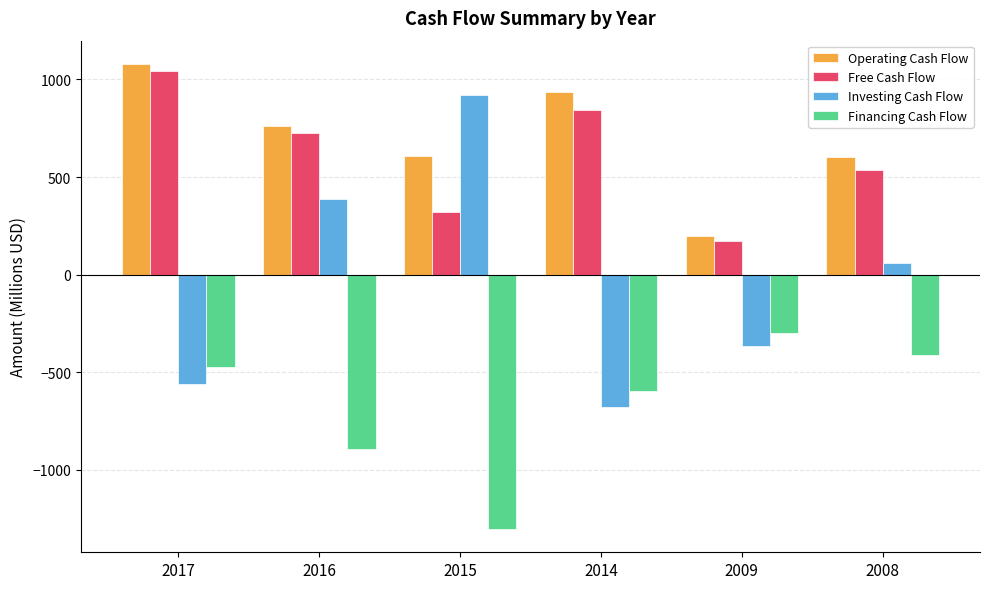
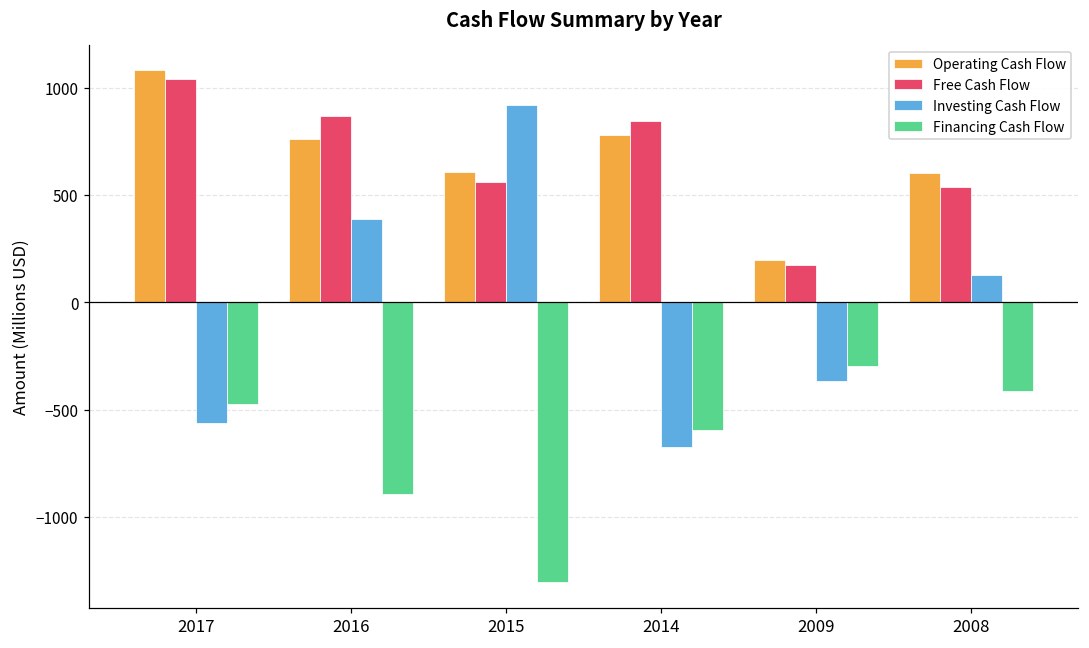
  {
    "Operating Cash Flow": {
      "2017": 1080,
      "2016": 760,
      "2015": 610,
-     "2014": 940,
+     "2014": 780,
      "2009": 200,
      "2008": 600
    },
    "Free Cash Flow": {
      "2017": 1040,
-     "2016": 730,
-     "2015": 320,
+     "2016": 870,
+     "2015": 560,
      "2014": 840,
      "2009": 170,
      "2008": 540
    },
    "Investing Cash Flow": {
      "2017": -560,
      "2016": 390,
      "2015": 920,
      "2014": -680,
      "2009": -370,
-     "2008": 60
+     "2008": 130
    },
    "Financing Cash Flow": {
      "2017": -470,
      "2016": -900,
      "2015": -1300,
      "2014": -600,
      "2009": -300,
      "2008": -410
    }
  }
